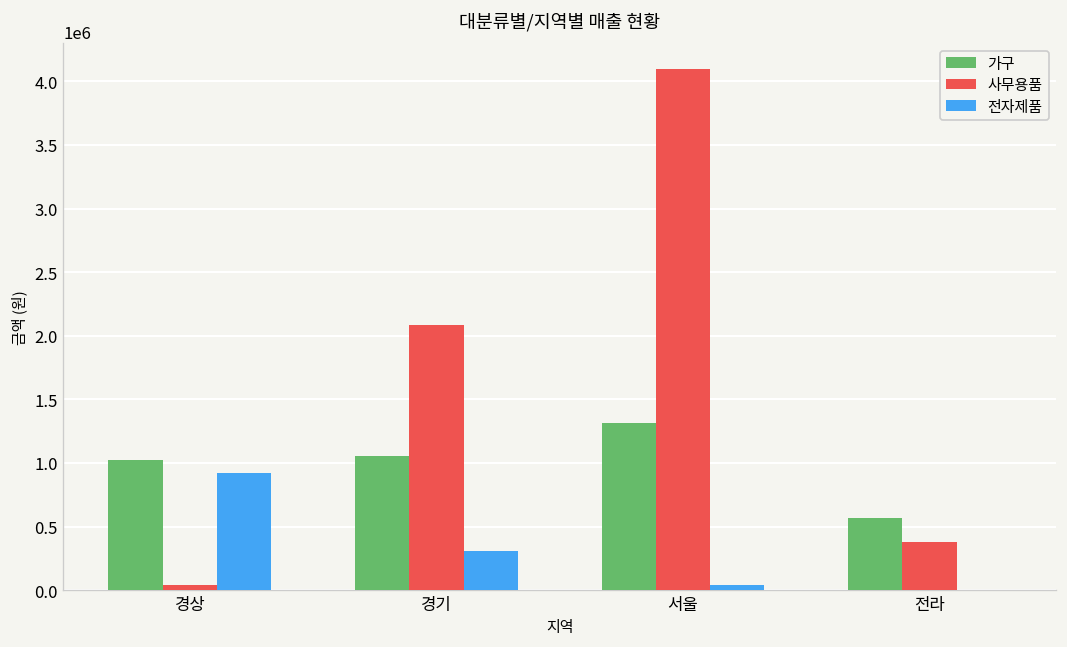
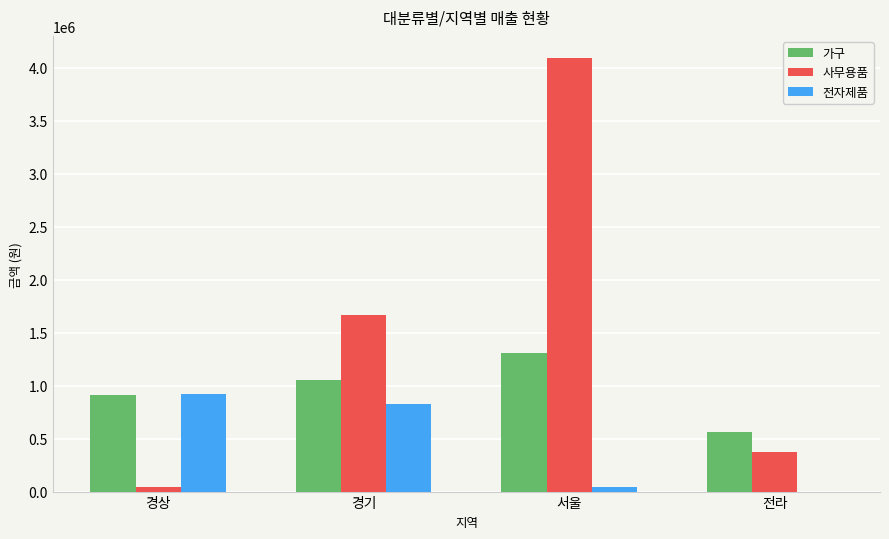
  {
    "가구": {
-     "경상": 1020000,
+     "경상": 910000,
      "경기": 1050000,
      "서울": 1310000,
      "전라": 570000
    },
    "사무용품": {
      "경상": 40000,
-     "경기": 2080000,
+     "경기": 1670000,
      "서울": 4090000,
      "전라": 380000
    },
    "전자제품": {
      "경상": 920000,
-     "경기": 310000,
+     "경기": 820000,
      "서울": 40000,
      "전라": 0
    }
  }
